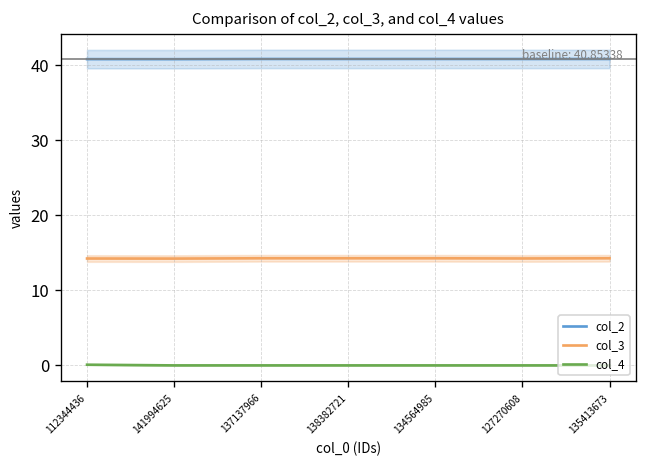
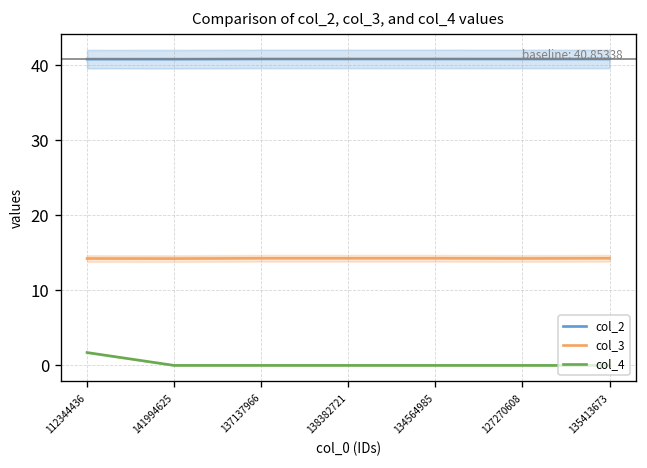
  {
    "col_4": {
-     "112344436": 0,
+     "112344436": 2,
      "141994625": 0,
      "137137966": 0,
      "138382721": 0,
      "134564985": 0,
      "127270608": 0
    }
  }
